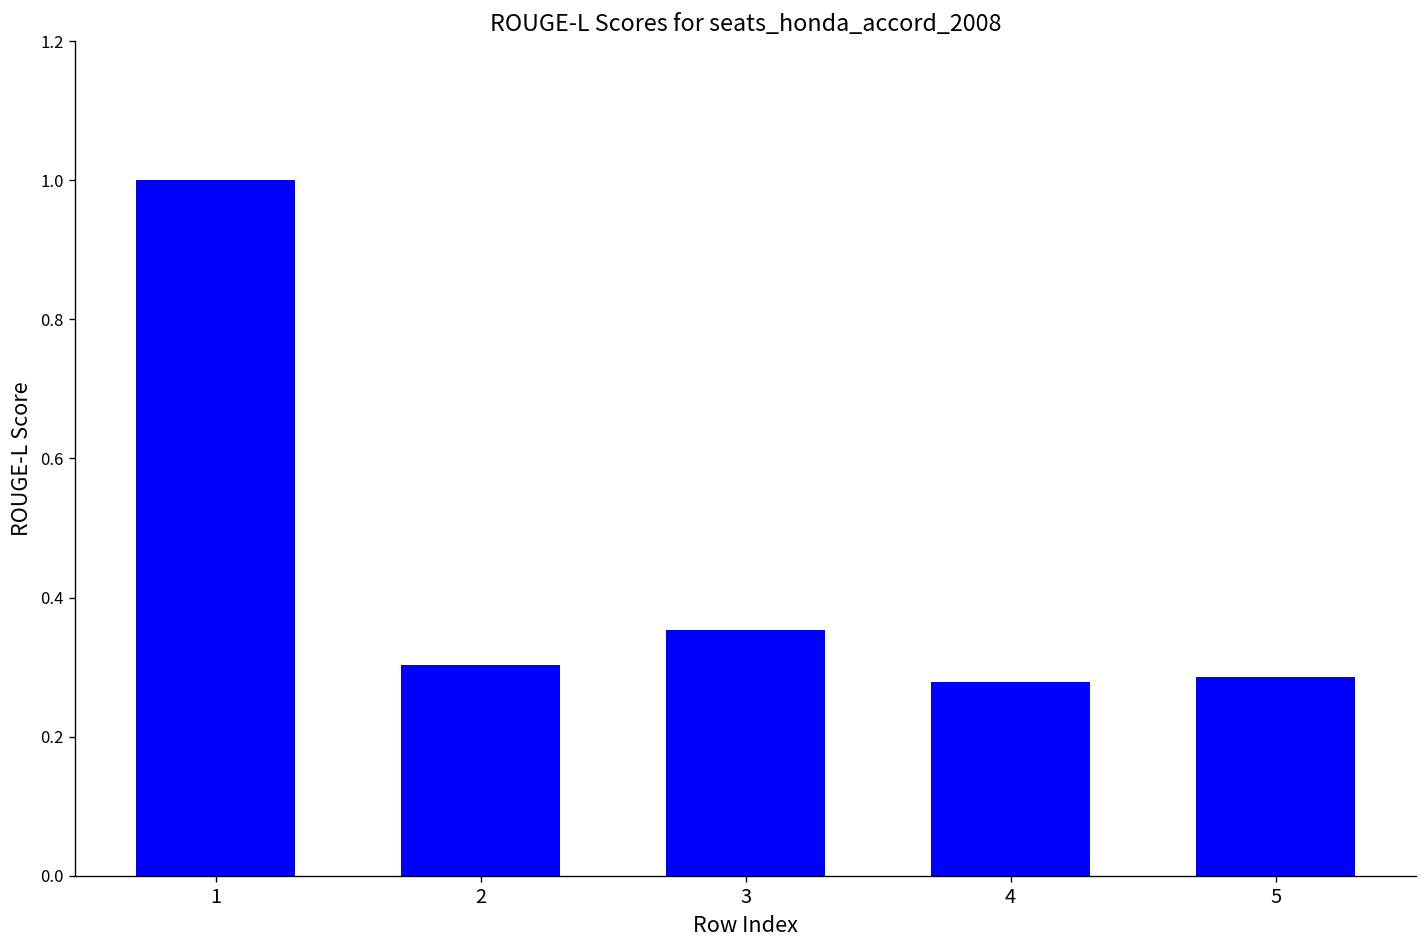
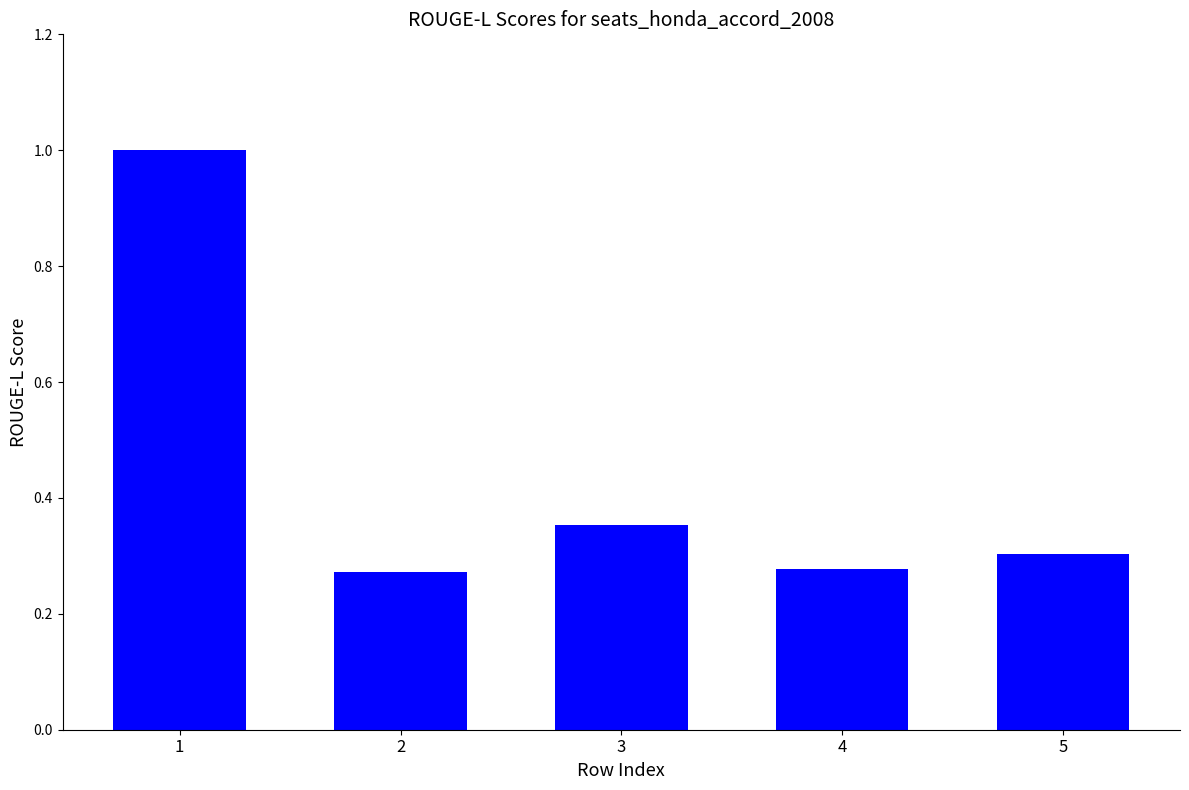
  {
    "1": 1.00,
-   "2": 0.30,
+   "2": 0.27,
    "3": 0.35,
    "4": 0.28,
-   "5": 0.29
+   "5": 0.30
  }
